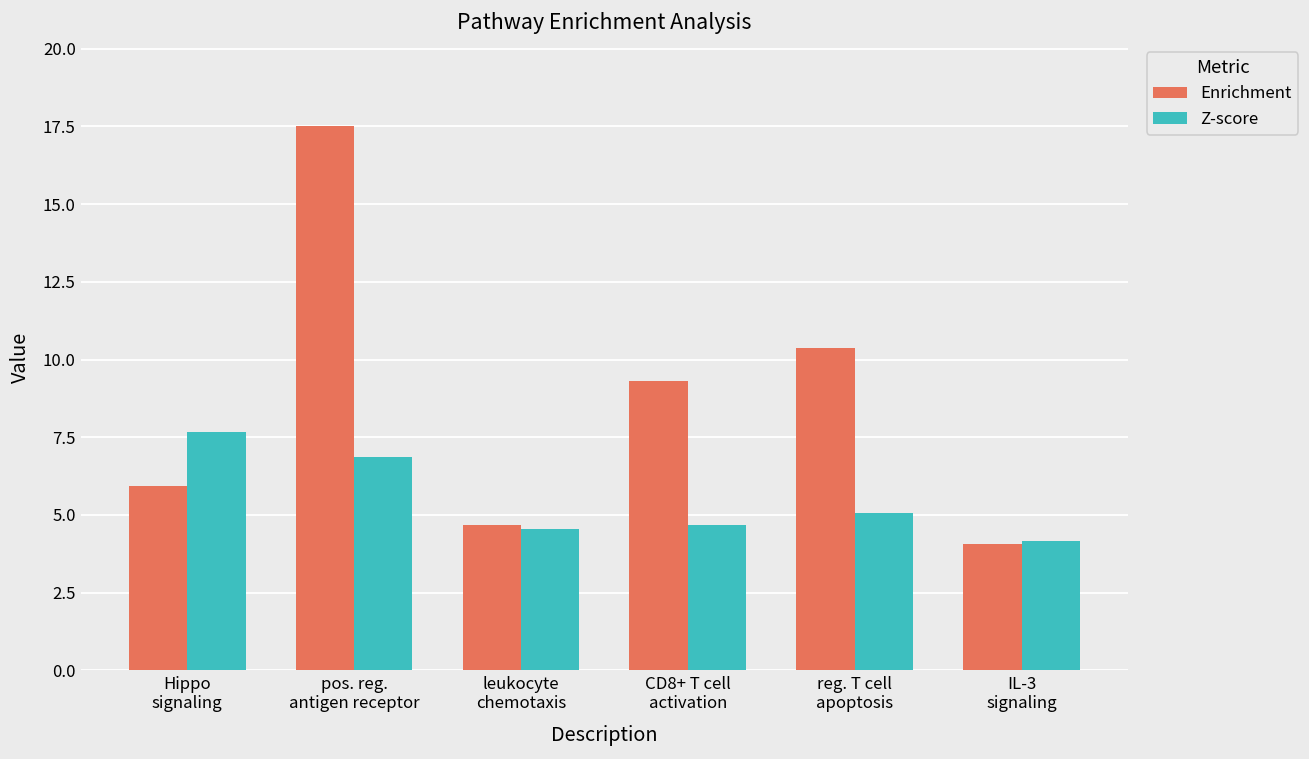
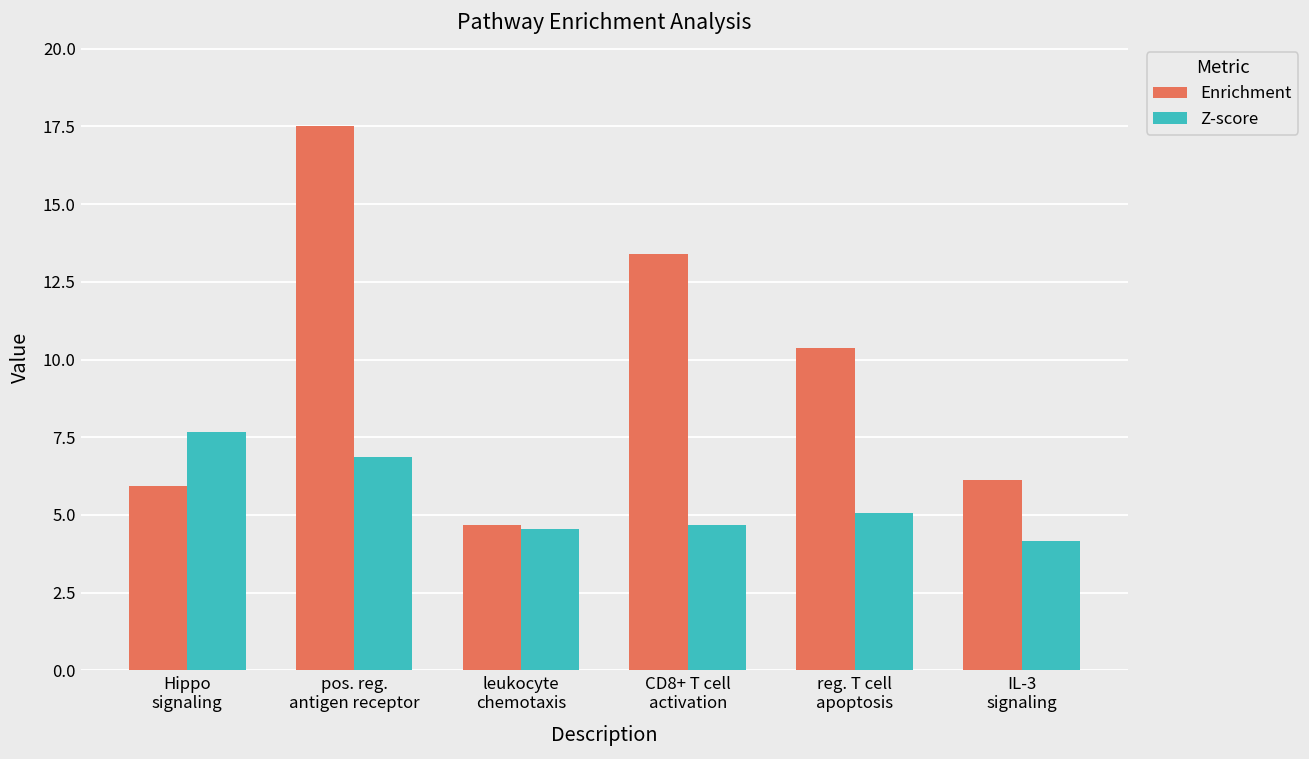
  {
    "Enrichment": {
      "Hippo signaling": 5.9,
      "pos. reg. antigen receptor": 17.5,
      "leukocyte chemotaxis": 4.7,
-     "CD8+ T cell activation": 9.3,
+     "CD8+ T cell activation": 13.4,
      "reg. T cell apoptosis": 10.4,
-     "IL-3 signaling": 4.1
+     "IL-3 signaling": 6.1
    },
    "Z-score": {
      "Hippo signaling": 7.7,
      "pos. reg. antigen receptor": 6.9,
      "leukocyte chemotaxis": 4.5,
      "CD8+ T cell activation": 4.7,
      "reg. T cell apoptosis": 5.1,
      "IL-3 signaling": 4.2
    }
  }
